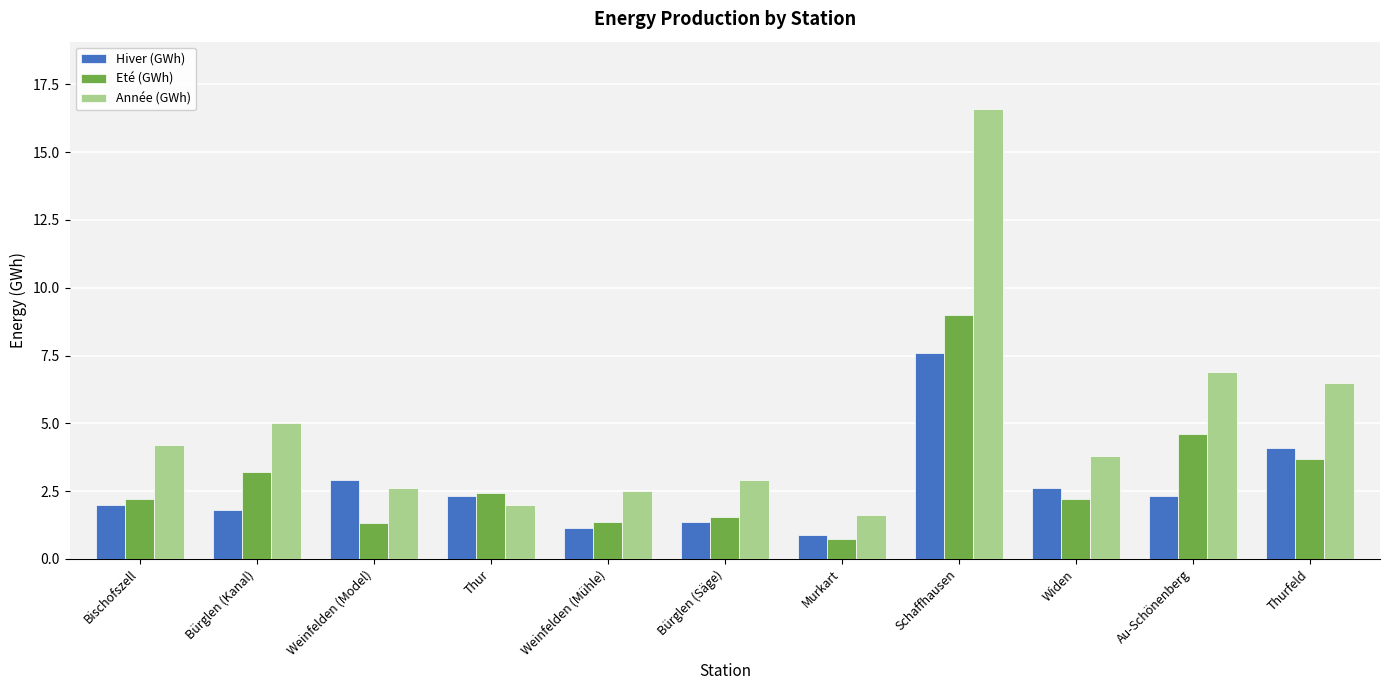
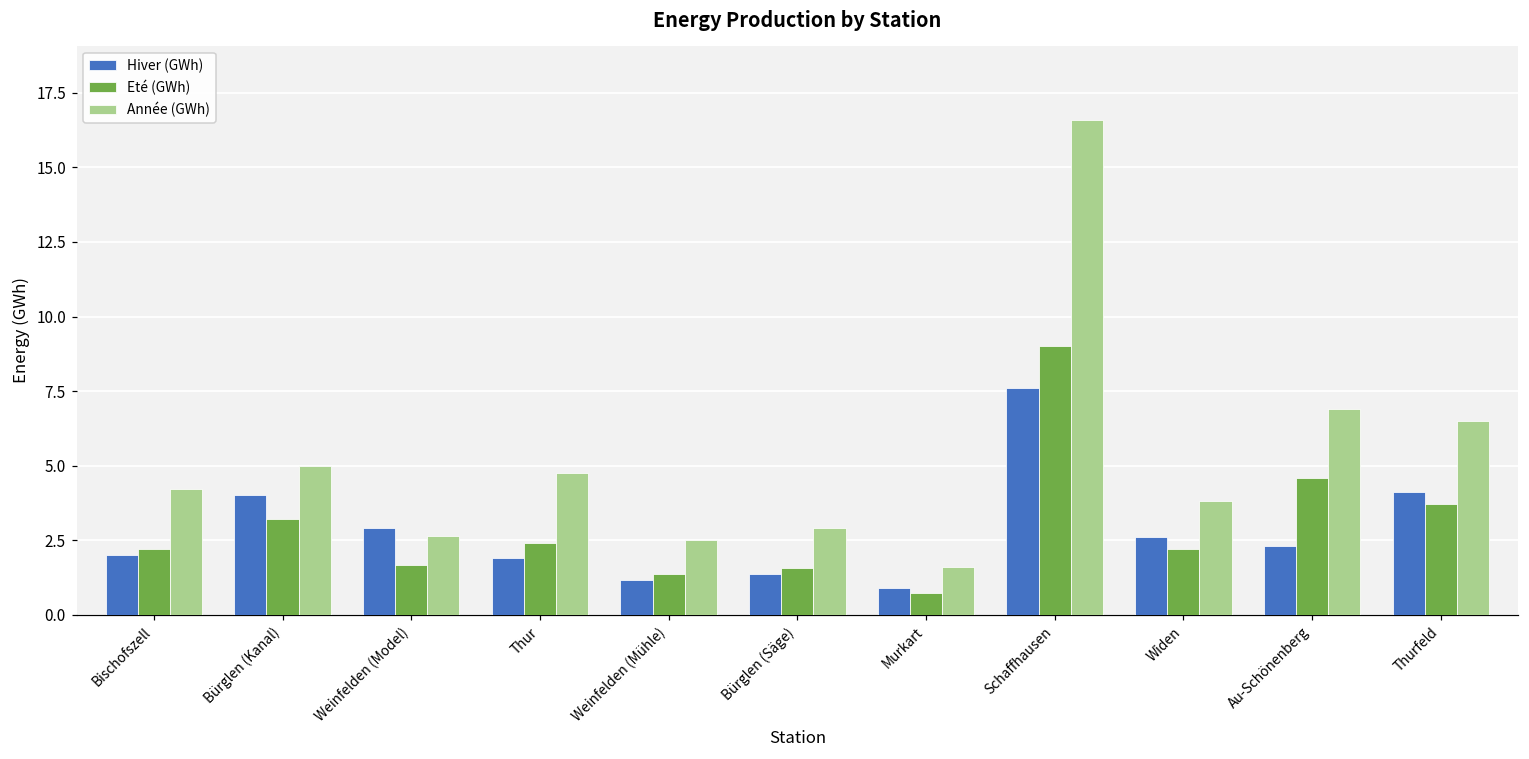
  {
    "Hiver (GWh)": {
      "Bischofszell": 2.0,
-     "Bürglen (Kanal)": 1.8,
+     "Bürglen (Kanal)": 4.0,
      "Weinfelden (Model)": 2.9,
-     "Thur": 2.3,
+     "Thur": 1.9,
      "Weinfelden (Mühle)": 1.2,
      "Bürglen (Säge)": 1.4,
      "Murkart": 0.9,
      "Schaffhausen": 7.6,
      "Widen": 2.6,
      "Au-Schönenberg": 2.3,
      "Thurfeld": 4.1
    },
    "Eté (GWh)": {
      "Bischofszell": 2.2,
      "Bürglen (Kanal)": 3.2,
-     "Weinfelden (Model)": 1.3,
+     "Weinfelden (Model)": 1.7,
      "Thur": 2.4,
      "Weinfelden (Mühle)": 1.4,
      "Bürglen (Säge)": 1.6,
      "Murkart": 0.7,
      "Schaffhausen": 9.0,
      "Widen": 2.2,
      "Au-Schönenberg": 4.6,
      "Thurfeld": 3.7
    },
    "Année (GWh)": {
      "Bischofszell": 4.2,
      "Bürglen (Kanal)": 5.0,
      "Weinfelden (Model)": 2.6,
-     "Thur": 2.0,
+     "Thur": 4.8,
      "Weinfelden (Mühle)": 2.5,
      "Bürglen (Säge)": 2.9,
      "Murkart": 1.6,
      "Schaffhausen": 16.6,
      "Widen": 3.8,
      "Au-Schönenberg": 6.9,
      "Thurfeld": 6.5
    }
  }
